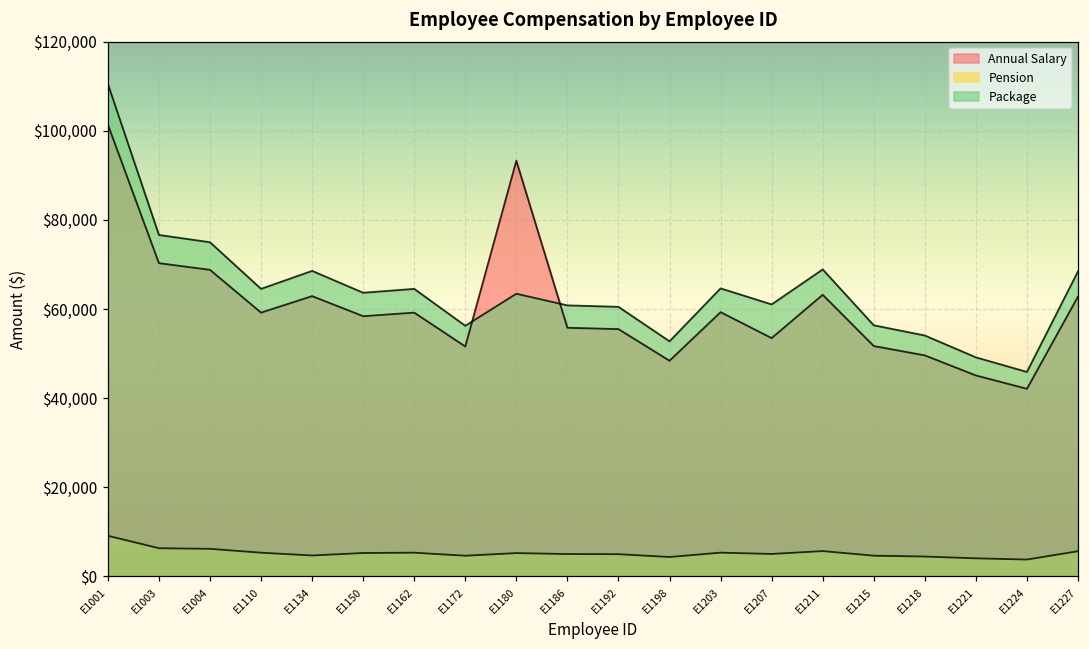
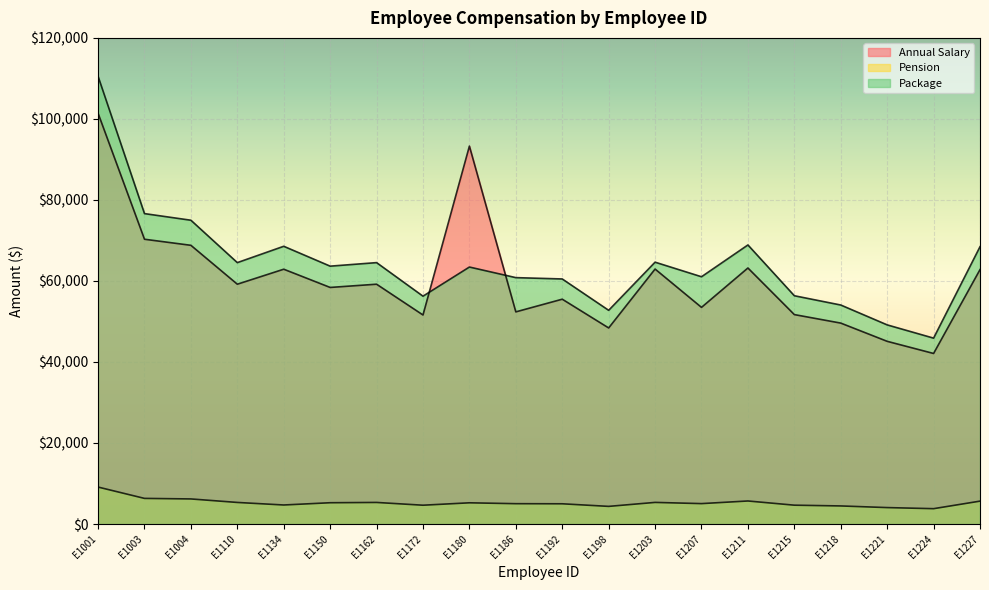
  {
    "Annual Salary": {
      "E1001": "$101,000",
      "E1003": "$70,000",
      "E1004": "$69,000",
      "E1110": "$59,000",
      "E1134": "$63,000",
      "E1150": "$58,000",
      "E1162": "$59,000",
      "E1172": "$52,000",
      "E1180": "$93,000",
-     "E1186": "$56,000",
+     "E1186": "$52,000",
      "E1192": "$56,000",
      "E1198": "$48,000",
-     "E1203": "$59,000",
+     "E1203": "$63,000",
      "E1207": "$53,000",
      "E1211": "$63,000",
      "E1215": "$52,000",
      "E1218": "$50,000",
      "E1221": "$45,000",
      "E1224": "$42,000",
      "E1227": "$63,000"
    },
    "Pension": {
      "E1001": "$9,000",
      "E1003": "$6,000",
      "E1004": "$6,000",
      "E1110": "$5,000",
      "E1134": "$5,000",
      "E1150": "$5,000",
      "E1162": "$5,000",
      "E1172": "$5,000",
      "E1180": "$5,000",
      "E1186": "$5,000",
      "E1192": "$5,000",
      "E1198": "$4,000",
      "E1203": "$5,000",
      "E1207": "$5,000",
      "E1211": "$6,000",
      "E1215": "$5,000",
      "E1218": "$4,000",
      "E1221": "$4,000",
      "E1224": "$4,000",
      "E1227": "$6,000"
    },
    "Package": {
      "E1001": "$111,000",
      "E1003": "$77,000",
      "E1004": "$75,000",
      "E1110": "$65,000",
      "E1134": "$69,000",
      "E1150": "$64,000",
      "E1162": "$65,000",
      "E1172": "$56,000",
      "E1180": "$63,000",
      "E1186": "$61,000",
      "E1192": "$60,000",
      "E1198": "$53,000",
      "E1203": "$65,000",
      "E1207": "$61,000",
      "E1211": "$69,000",
      "E1215": "$56,000",
      "E1218": "$54,000",
      "E1221": "$49,000",
      "E1224": "$46,000",
      "E1227": "$68,000"
    }
  }
